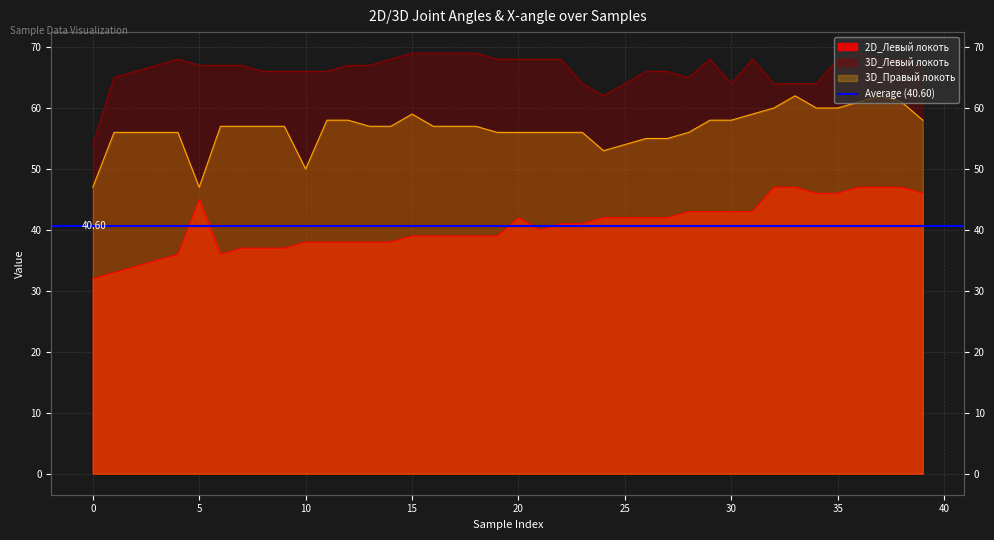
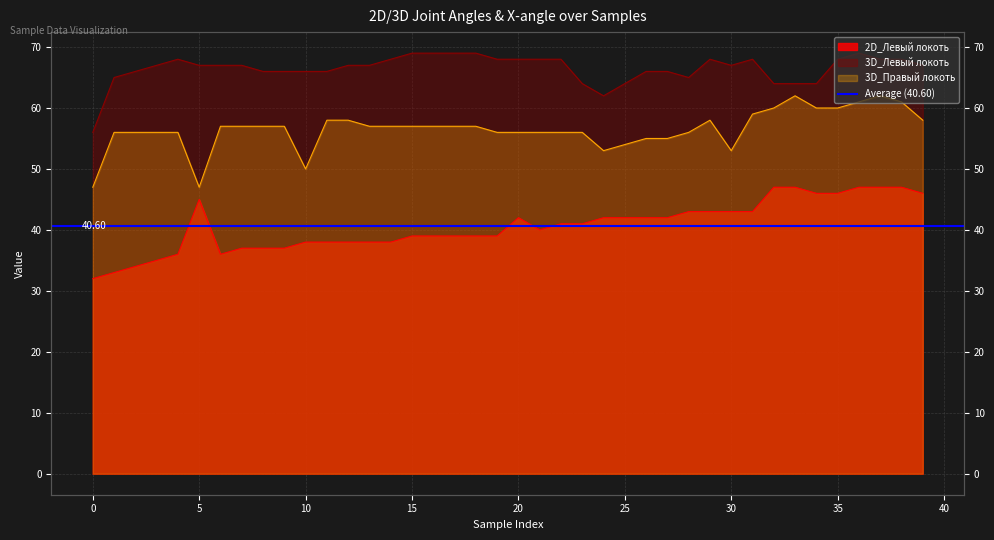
  {
    "2D_Левый локоть": {
      "0": 32,
      "5": 45,
      "10": 38,
      "15": 39,
      "20": 42,
      "25": 42,
      "30": 43,
      "35": 46
    },
    "3D_Левый локоть": {
-     "0": 54,
+     "0": 56,
      "5": 67,
      "10": 66,
      "15": 69,
      "20": 68,
      "25": 64,
-     "30": 64
+     "30": 67
    },
    "3D_Правый локоть": {
      "0": 47,
      "5": 47,
      "10": 50,
-     "15": 59,
+     "15": 57,
      "20": 56,
      "25": 54,
-     "30": 58,
+     "30": 53,
      "35": 60
    }
  }
